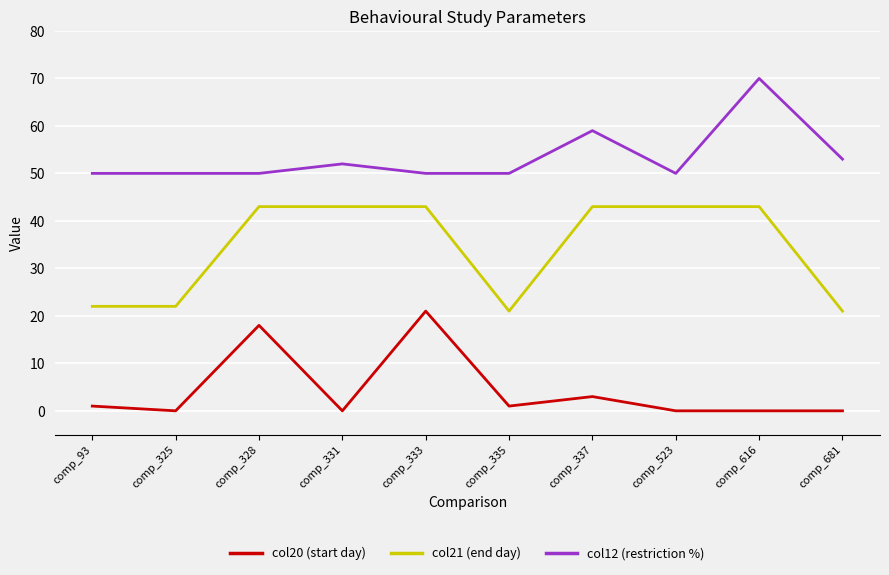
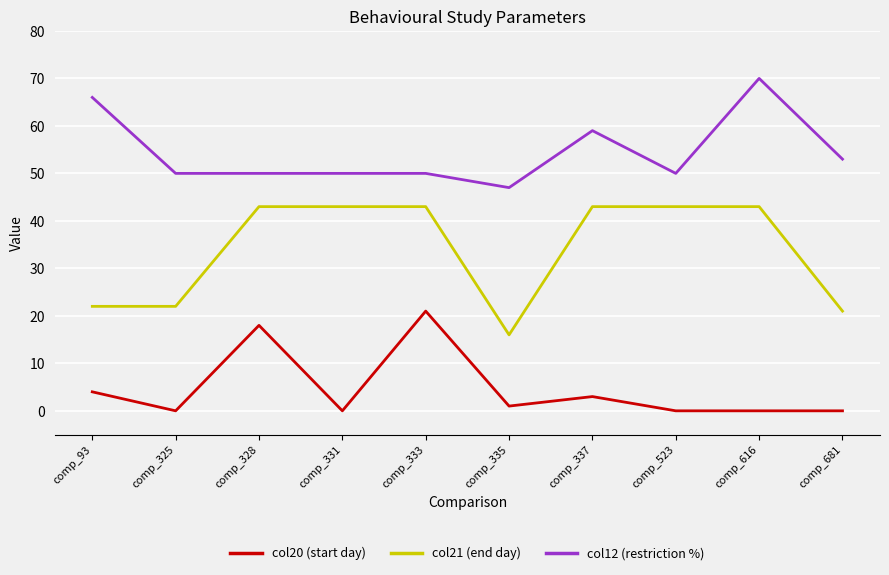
  {
    "col20 (start day)": {
-     "comp_93": 1,
+     "comp_93": 4,
      "comp_325": 0,
      "comp_328": 18,
      "comp_331": 0,
      "comp_333": 21,
      "comp_335": 1,
      "comp_337": 3,
      "comp_523": 0,
      "comp_616": 0,
      "comp_681": 0
    },
    "col21 (end day)": {
      "comp_93": 22,
      "comp_325": 22,
      "comp_328": 43,
      "comp_331": 43,
      "comp_333": 43,
-     "comp_335": 21,
+     "comp_335": 16,
      "comp_337": 43,
      "comp_523": 43,
      "comp_616": 43,
      "comp_681": 21
    },
    "col12 (restriction %)": {
-     "comp_93": 50,
+     "comp_93": 66,
      "comp_325": 50,
      "comp_328": 50,
-     "comp_331": 52,
+     "comp_331": 50,
      "comp_333": 50,
-     "comp_335": 50,
+     "comp_335": 47,
      "comp_337": 59,
      "comp_523": 50,
      "comp_616": 70,
      "comp_681": 53
    }
  }
